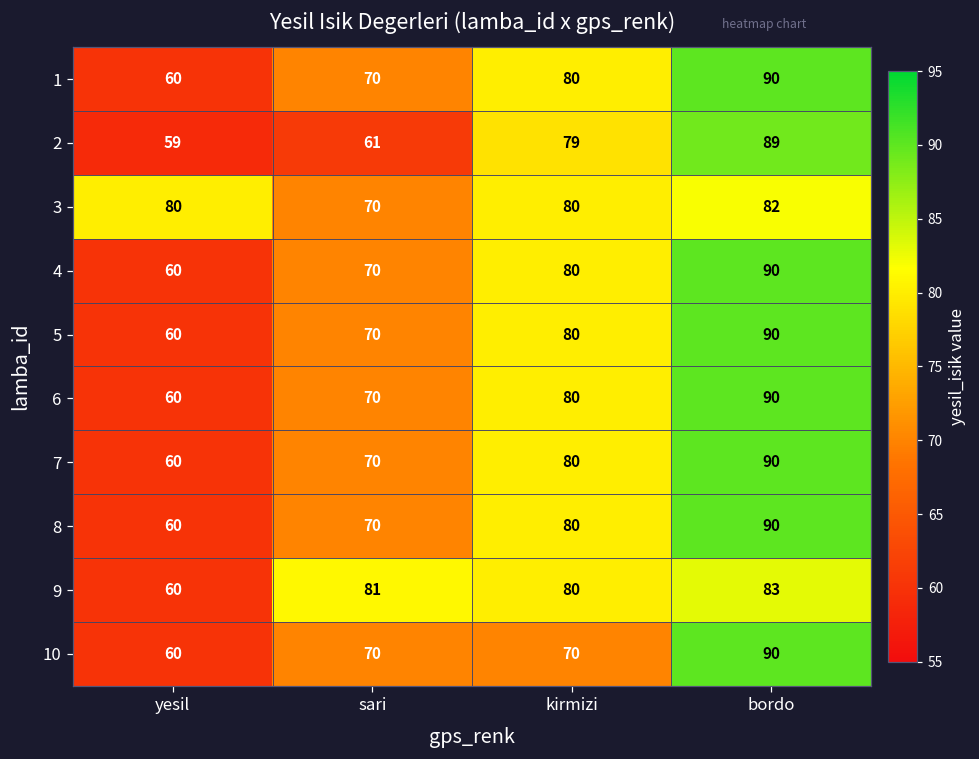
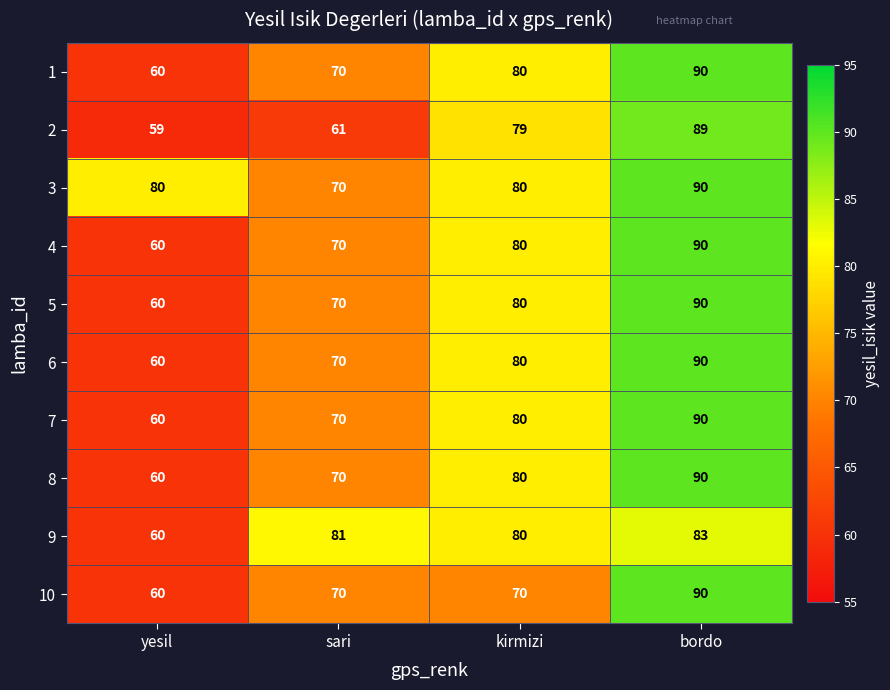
  {
    "1": {
      "yesil": 60,
      "sari": 70,
      "kirmizi": 80,
      "bordo": 90
    },
    "2": {
      "yesil": 59,
      "sari": 61,
      "kirmizi": 79,
      "bordo": 89
    },
    "3": {
      "yesil": 80,
      "sari": 70,
      "kirmizi": 80,
-     "bordo": 82
+     "bordo": 90
    },
    "4": {
      "yesil": 60,
      "sari": 70,
      "kirmizi": 80,
      "bordo": 90
    },
    "5": {
      "yesil": 60,
      "sari": 70,
      "kirmizi": 80,
      "bordo": 90
    },
    "6": {
      "yesil": 60,
      "sari": 70,
      "kirmizi": 80,
      "bordo": 90
    },
    "7": {
      "yesil": 60,
      "sari": 70,
      "kirmizi": 80,
      "bordo": 90
    },
    "8": {
      "yesil": 60,
      "sari": 70,
      "kirmizi": 80,
      "bordo": 90
    },
    "9": {
      "yesil": 60,
      "sari": 81,
      "kirmizi": 80,
      "bordo": 83
    },
    "10": {
      "yesil": 60,
      "sari": 70,
      "kirmizi": 70,
      "bordo": 90
    }
  }
